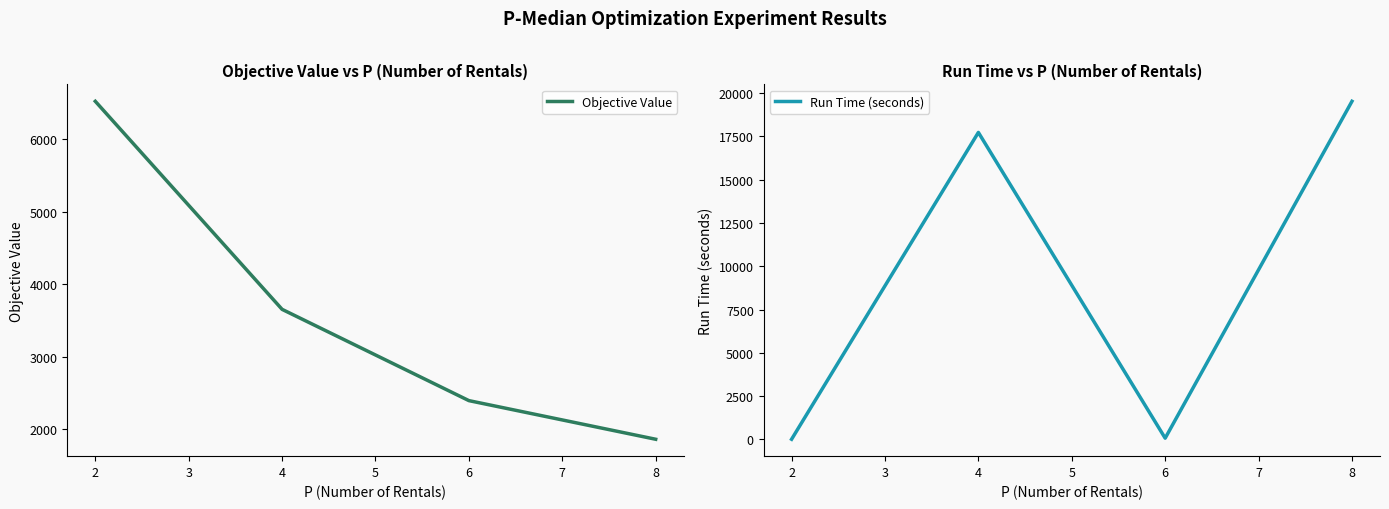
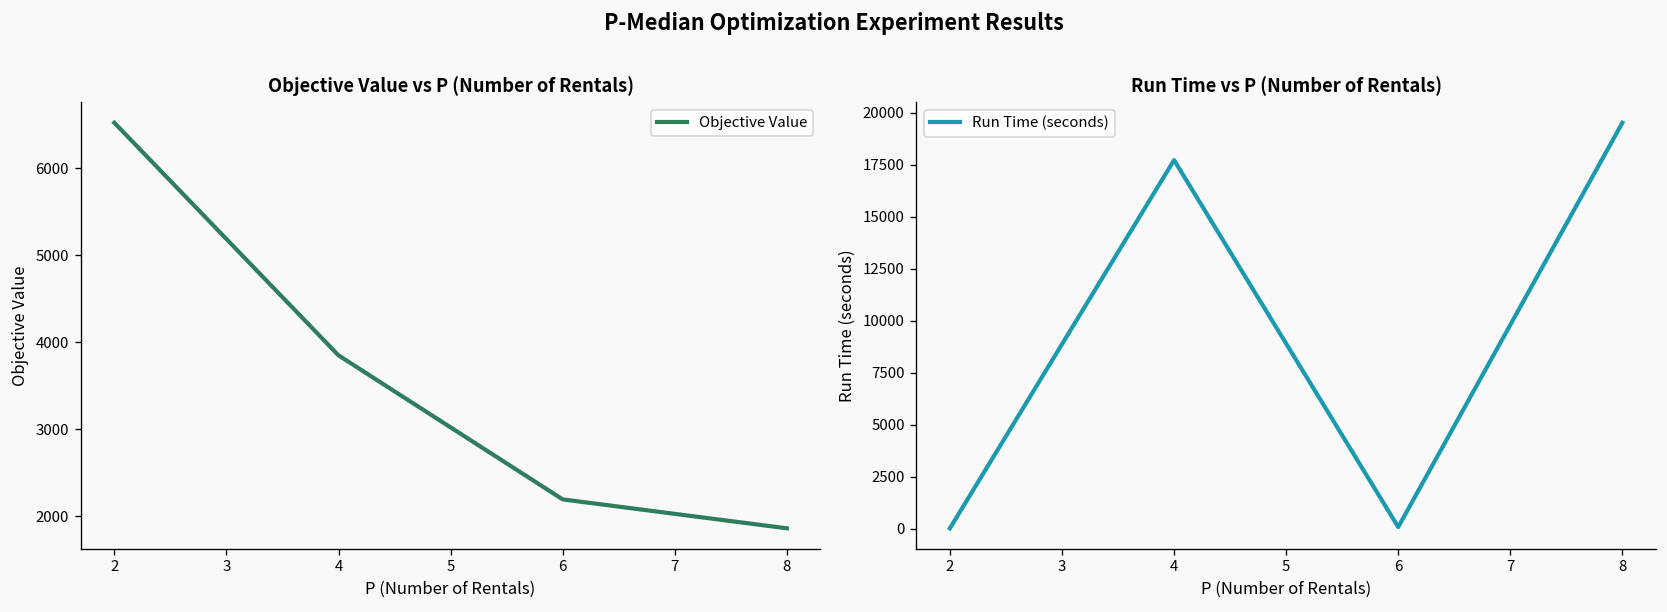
  {
    "Objective Value vs P (Number of Rentals)": {
      "2": 6500,
-     "4": 3700,
-     "6": 2400,
+     "4": 3800,
+     "6": 2200,
      "8": 1900
    },
    "Run Time vs P (Number of Rentals)": {
      "2": 0,
      "4": 17700,
      "6": 100,
      "8": 19500
    }
  }
